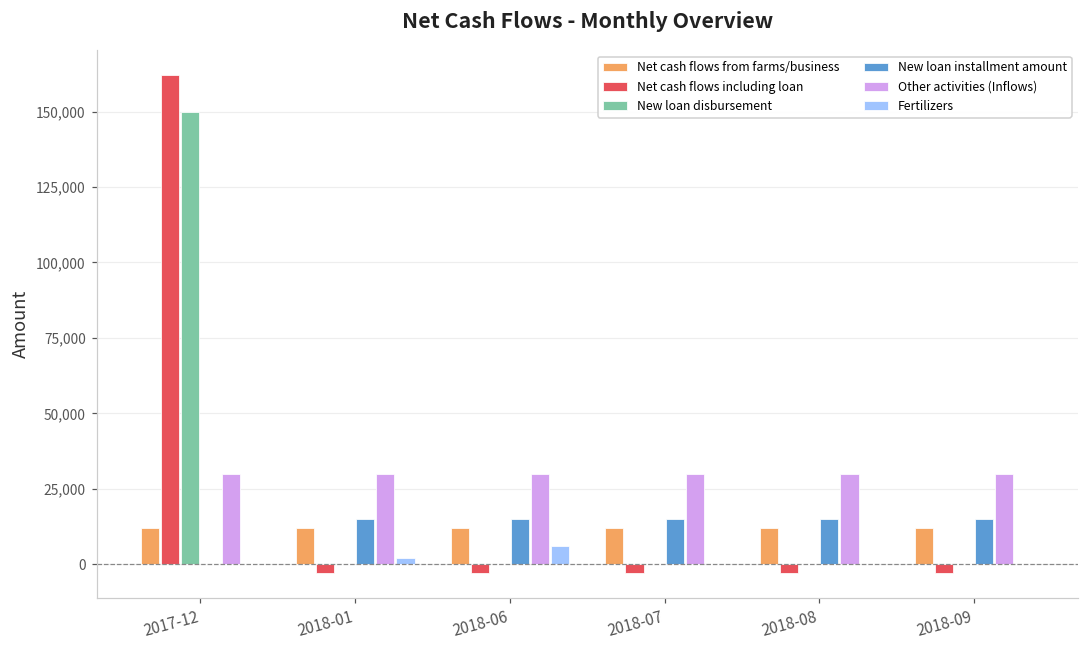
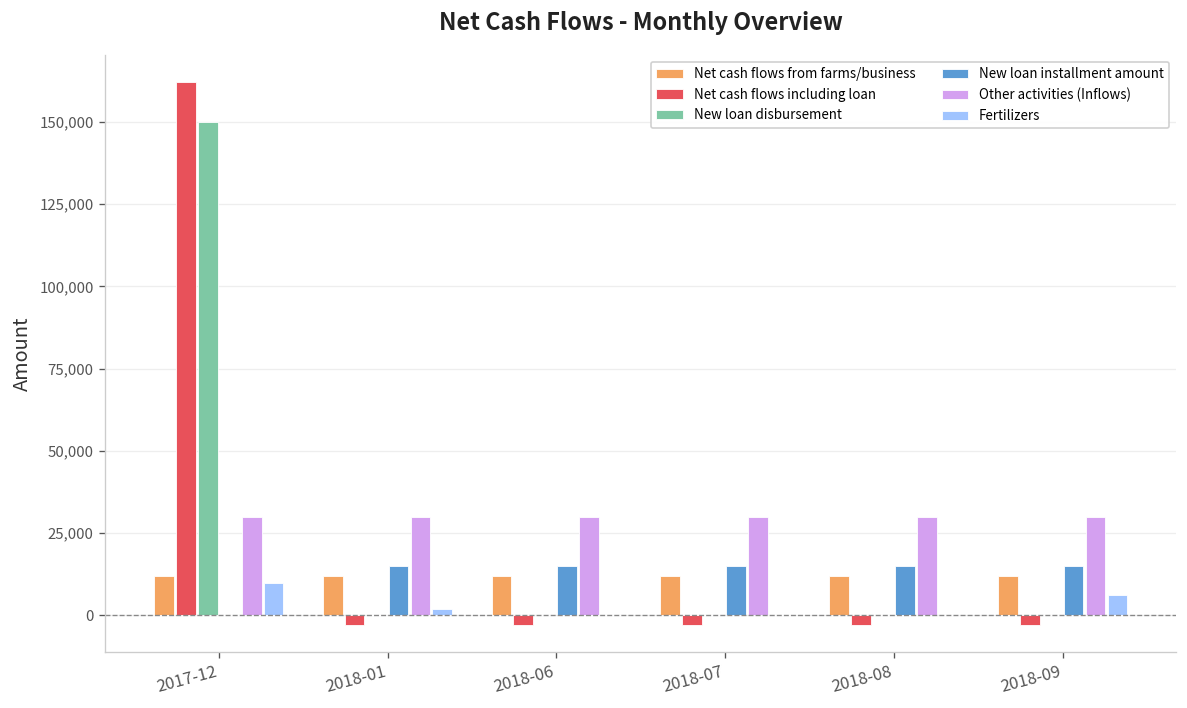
  {
    "Net cash flows from farms/business": {
      "2017-12": "12,000",
      "2018-01": "12,000",
      "2018-06": "12,000",
      "2018-07": "12,000",
      "2018-08": "12,000",
      "2018-09": "12,000"
    },
    "Net cash flows including loan": {
      "2017-12": "162,000",
      "2018-01": "-3,000",
      "2018-06": "-3,000",
      "2018-07": "-3,000",
      "2018-08": "-3,000",
      "2018-09": "-3,000"
    },
    "New loan disbursement": {
      "2017-12": "150,000",
      "2018-01": "0",
      "2018-06": "0",
      "2018-07": "0",
      "2018-08": "0",
      "2018-09": "0"
    },
    "New loan installment amount": {
      "2017-12": "0",
      "2018-01": "15,000",
      "2018-06": "15,000",
      "2018-07": "15,000",
      "2018-08": "15,000",
      "2018-09": "15,000"
    },
    "Other activities (Inflows)": {
      "2017-12": "30,000",
      "2018-01": "30,000",
      "2018-06": "30,000",
      "2018-07": "30,000",
      "2018-08": "30,000",
      "2018-09": "30,000"
    },
    "Fertilizers": {
-     "2017-12": "0",
+     "2017-12": "10,000",
      "2018-01": "2,000",
-     "2018-06": "6,000",
+     "2018-06": "0",
      "2018-07": "0",
      "2018-08": "0",
-     "2018-09": "0"
+     "2018-09": "6,000"
    }
  }
